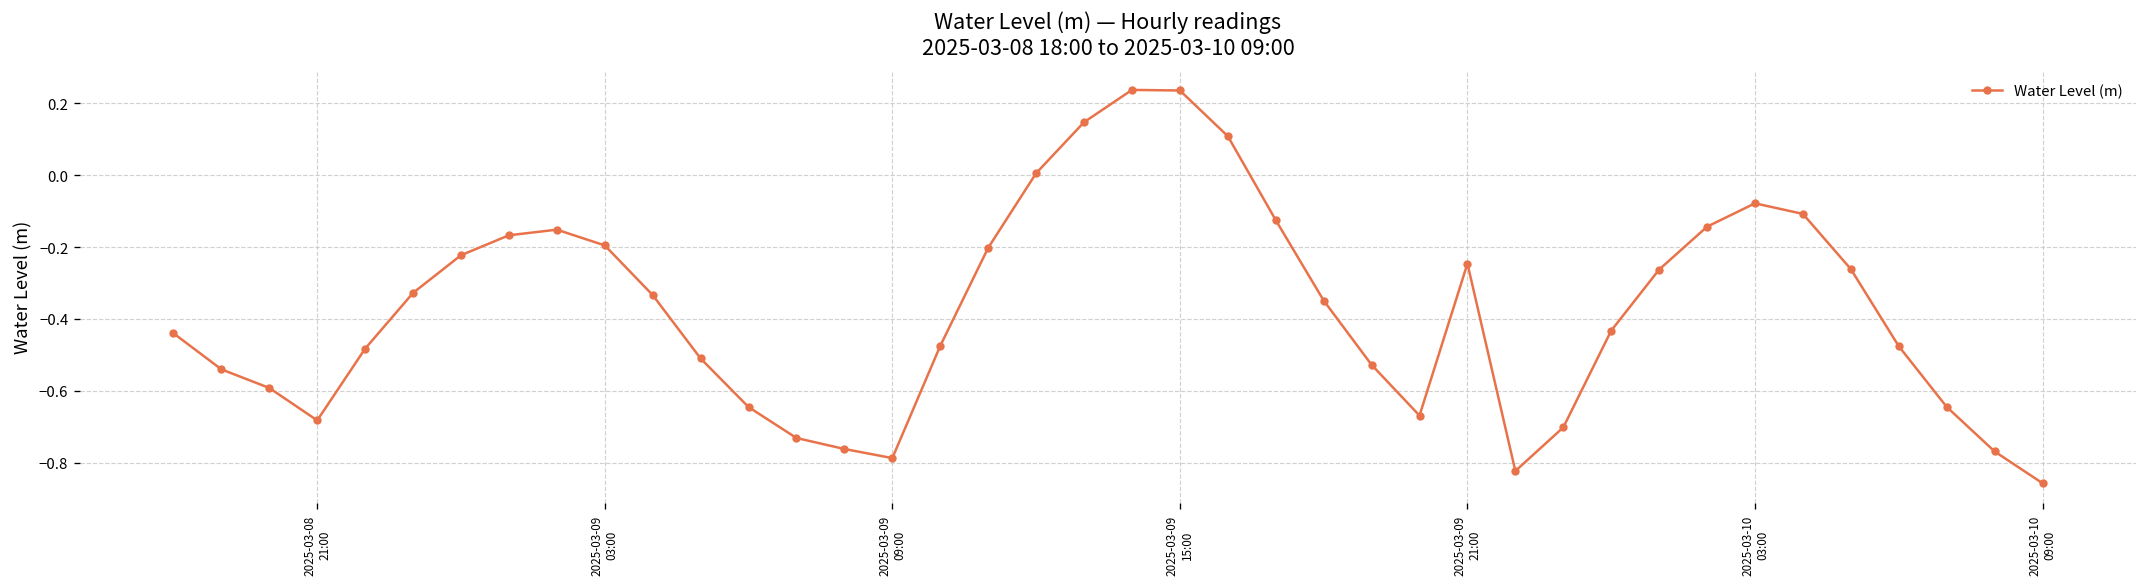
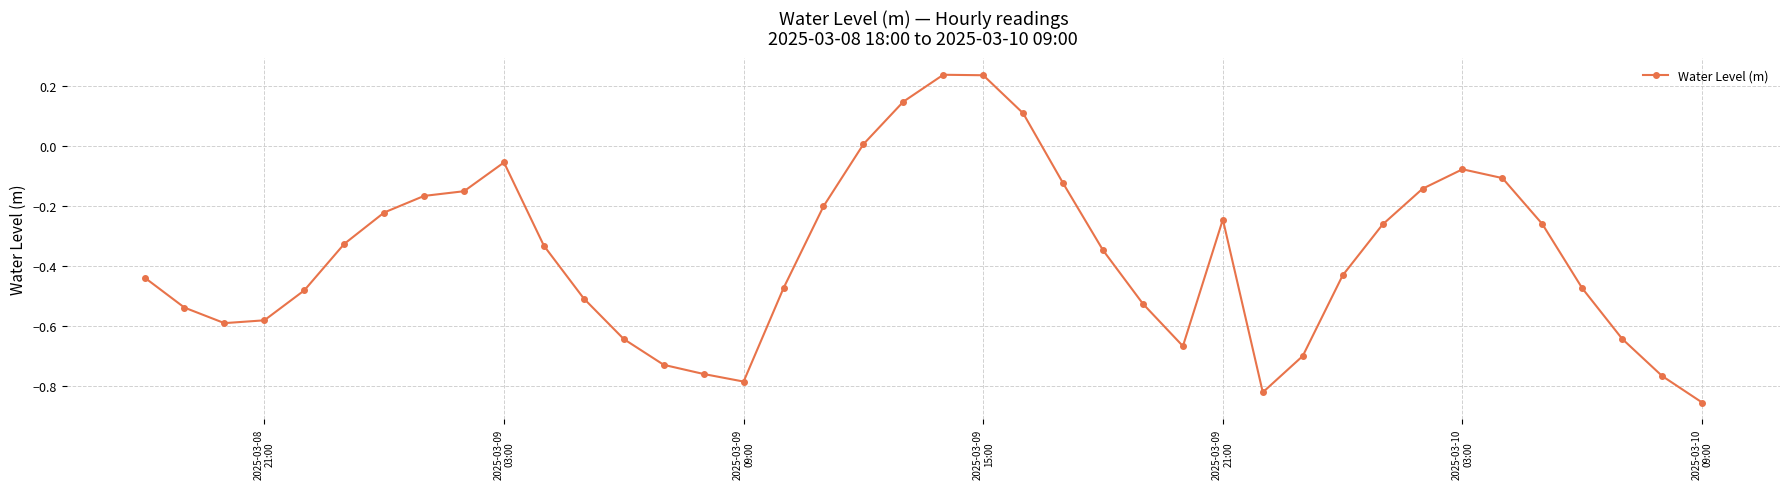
  {
-   "2025-03-08 21:00": -0.68,
-   "2025-03-09 03:00": -0.20,
+   "2025-03-08 21:00": -0.58,
+   "2025-03-09 03:00": -0.06,
    "2025-03-09 09:00": -0.79,
    "2025-03-09 15:00": 0.24,
    "2025-03-09 21:00": -0.25,
    "2025-03-10 03:00": -0.08,
    "2025-03-10 09:00": -0.86
  }
